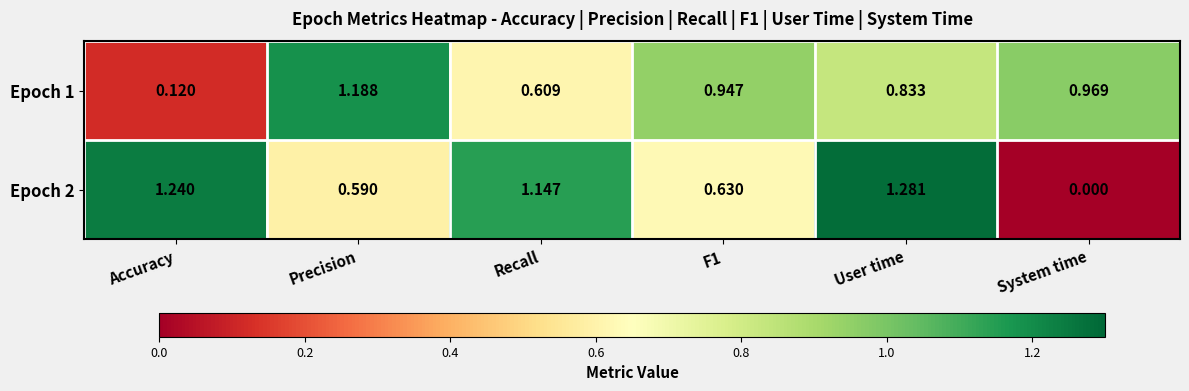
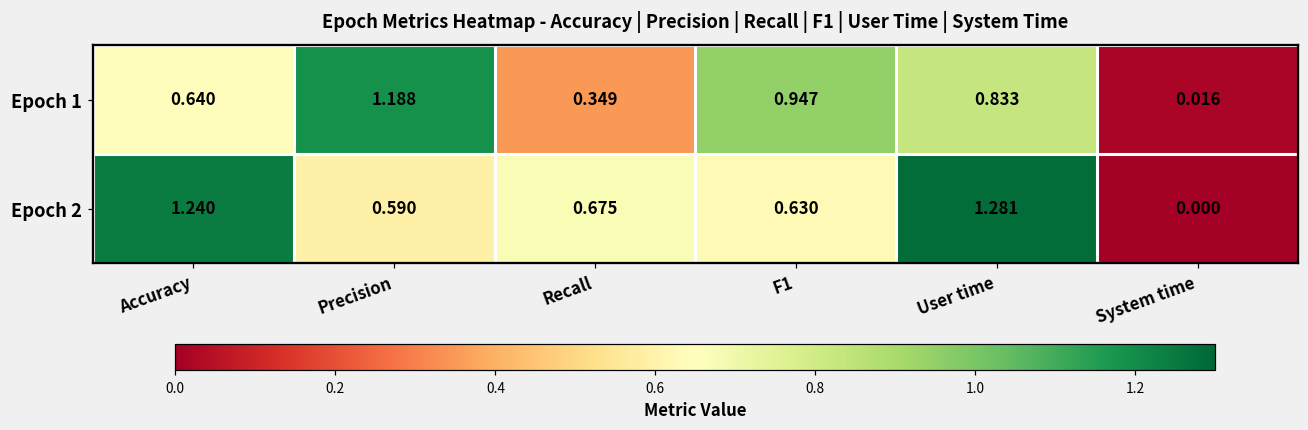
  {
    "Epoch 1": {
-     "Accuracy": 0.120,
+     "Accuracy": 0.640,
      "Precision": 1.188,
-     "Recall": 0.609,
+     "Recall": 0.349,
      "F1": 0.947,
      "User time": 0.833,
-     "System time": 0.969
+     "System time": 0.016
    },
    "Epoch 2": {
      "Accuracy": 1.240,
      "Precision": 0.590,
-     "Recall": 1.147,
+     "Recall": 0.675,
      "F1": 0.630,
      "User time": 1.281,
      "System time": 0.000
    }
  }
